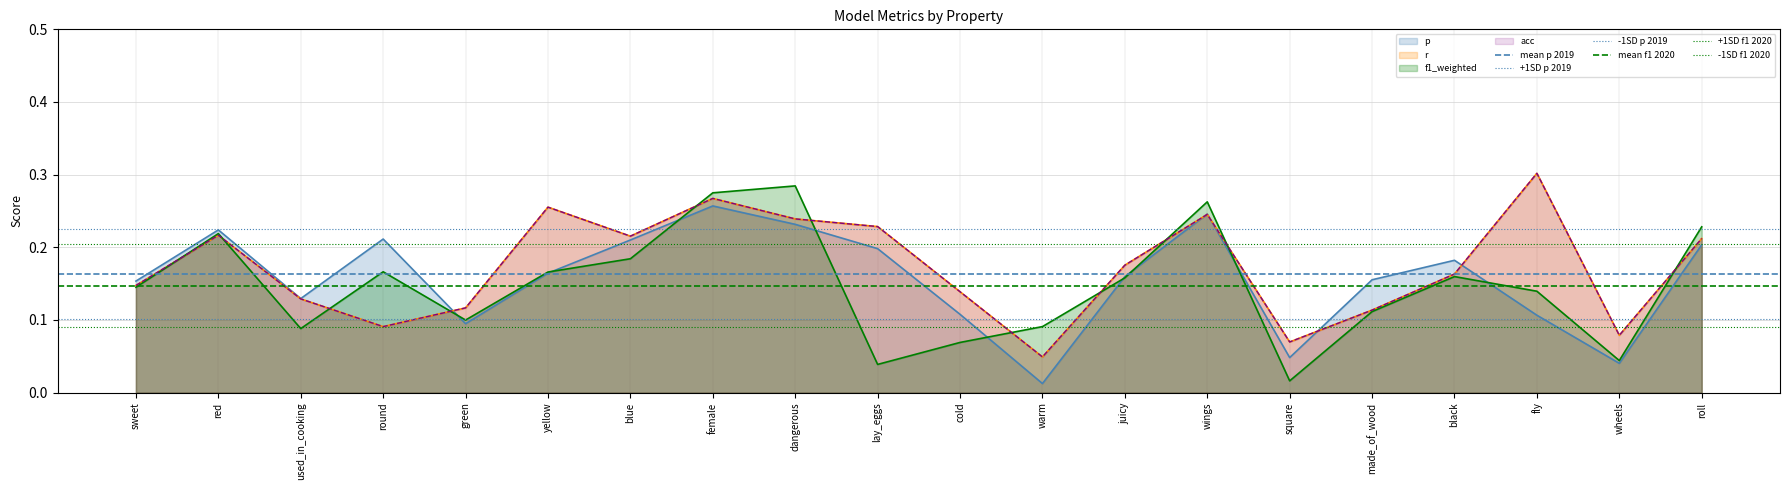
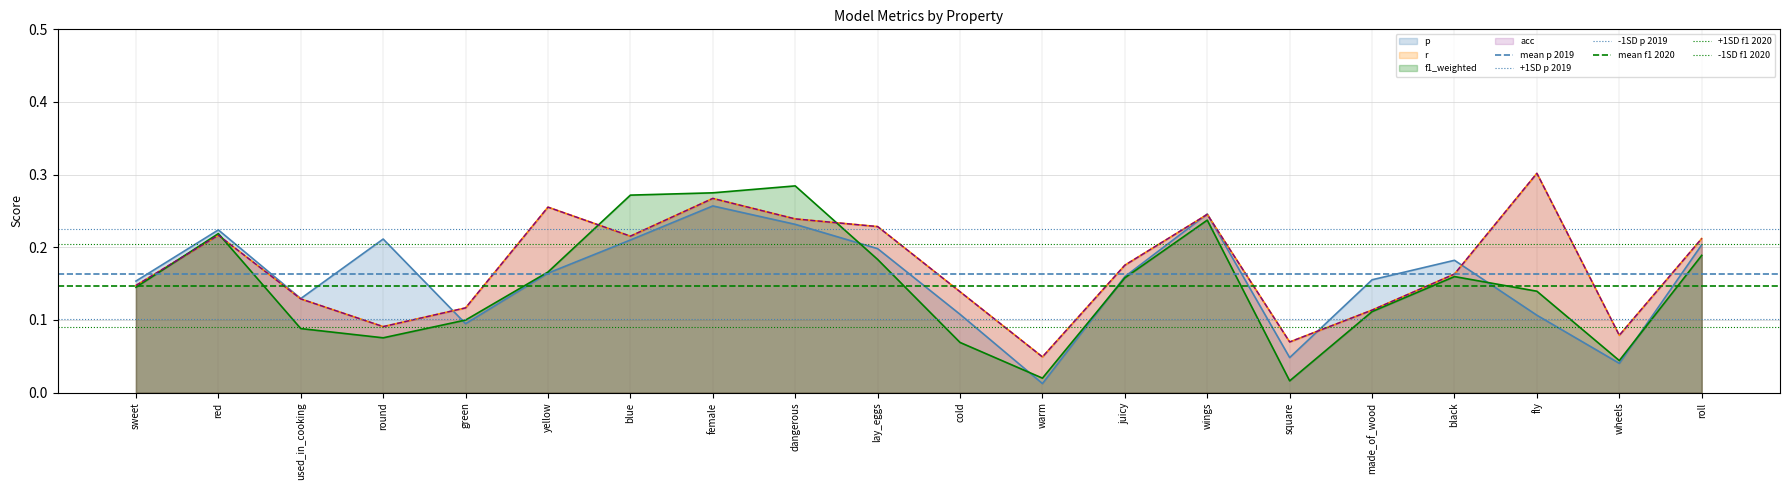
  {
    "f1_weighted": {
      "used_in_cooking": 0.09,
-     "round": 0.17,
+     "round": 0.08,
      "green": 0.10,
-     "blue": 0.18,
+     "blue": 0.27,
      "female": 0.28,
      "dangerous": 0.28,
-     "lay_eggs": 0.04,
+     "lay_eggs": 0.18,
      "cold": 0.07,
-     "warm": 0.09,
-     "wings": 0.26,
+     "warm": 0.02,
+     "wings": 0.24,
      "square": 0.02,
      "black": 0.16,
      "fly": 0.14,
      "wheels": 0.04,
-     "roll": 0.23
+     "roll": 0.19
    }
  }
